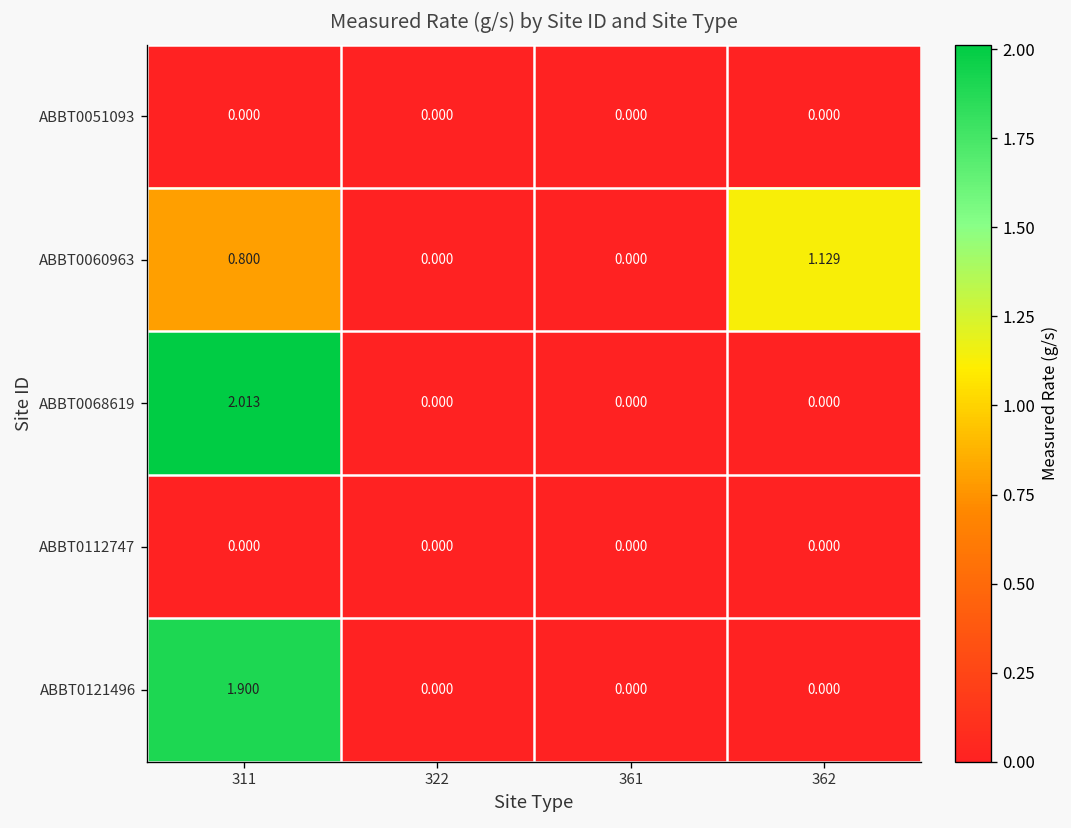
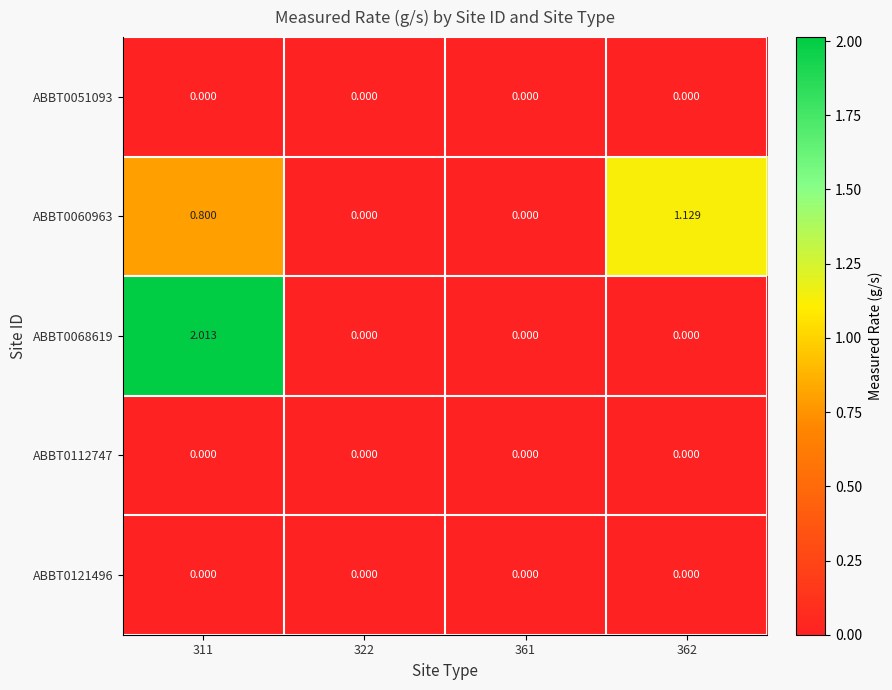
  {
    "ABBT0051093": {
      "311": 0.000,
      "322": 0.000,
      "361": 0.000,
      "362": 0.000
    },
    "ABBT0060963": {
      "311": 0.800,
      "322": 0.000,
      "361": 0.000,
      "362": 1.129
    },
    "ABBT0068619": {
      "311": 2.013,
      "322": 0.000,
      "361": 0.000,
      "362": 0.000
    },
    "ABBT0112747": {
      "311": 0.000,
      "322": 0.000,
      "361": 0.000,
      "362": 0.000
    },
    "ABBT0121496": {
-     "311": 1.900,
+     "311": 0.000,
      "322": 0.000,
      "361": 0.000,
      "362": 0.000
    }
  }
